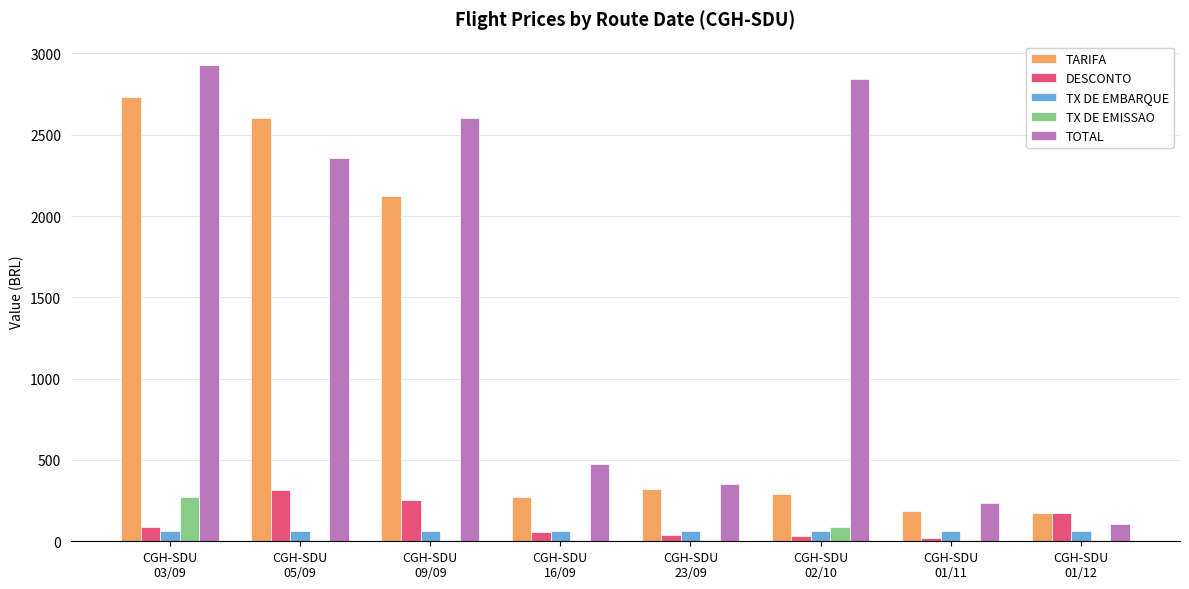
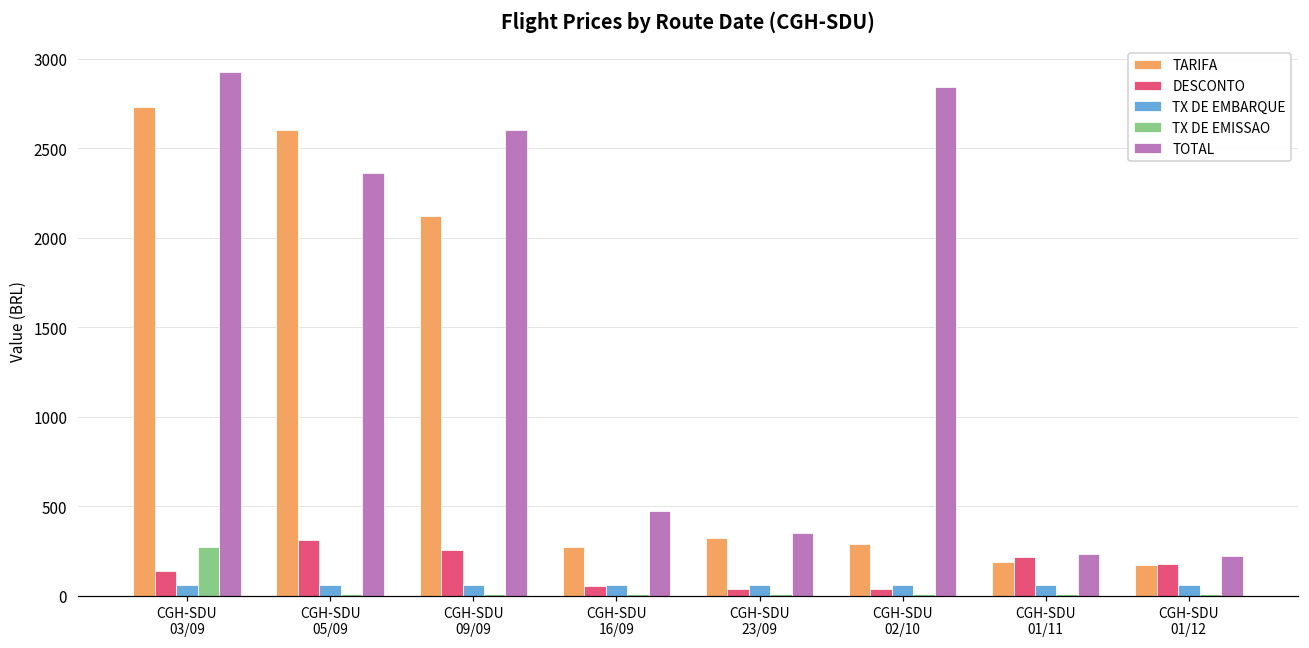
  {
    "TARIFA": {
      "CGH-SDU 03/09": 2730,
      "CGH-SDU 05/09": 2600,
      "CGH-SDU 09/09": 2120,
      "CGH-SDU 16/09": 270,
      "CGH-SDU 23/09": 320,
      "CGH-SDU 02/10": 290,
      "CGH-SDU 01/11": 190,
      "CGH-SDU 01/12": 170
    },
    "DESCONTO": {
-     "CGH-SDU 03/09": 80,
+     "CGH-SDU 03/09": 140,
      "CGH-SDU 05/09": 310,
      "CGH-SDU 09/09": 250,
      "CGH-SDU 16/09": 60,
      "CGH-SDU 23/09": 40,
      "CGH-SDU 02/10": 30,
-     "CGH-SDU 01/11": 20,
+     "CGH-SDU 01/11": 210,
      "CGH-SDU 01/12": 180
    },
    "TX DE EMBARQUE": {
      "CGH-SDU 03/09": 60,
      "CGH-SDU 05/09": 60,
      "CGH-SDU 09/09": 60,
      "CGH-SDU 16/09": 60,
      "CGH-SDU 23/09": 60,
      "CGH-SDU 02/10": 60,
      "CGH-SDU 01/11": 60,
      "CGH-SDU 01/12": 60
    },
    "TX DE EMISSAO": {
      "CGH-SDU 03/09": 270,
-     "CGH-SDU 02/10": 90
+     "CGH-SDU 02/10": 10
    },
    "TOTAL": {
      "CGH-SDU 03/09": 2930,
      "CGH-SDU 05/09": 2360,
      "CGH-SDU 09/09": 2600,
      "CGH-SDU 16/09": 470,
      "CGH-SDU 23/09": 350,
      "CGH-SDU 02/10": 2840,
      "CGH-SDU 01/11": 230,
-     "CGH-SDU 01/12": 110
+     "CGH-SDU 01/12": 220
    }
  }
